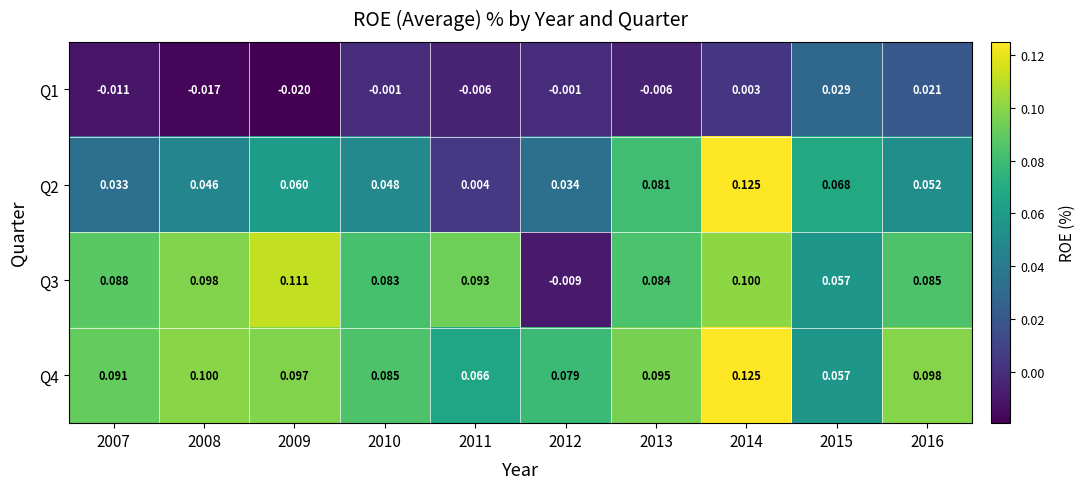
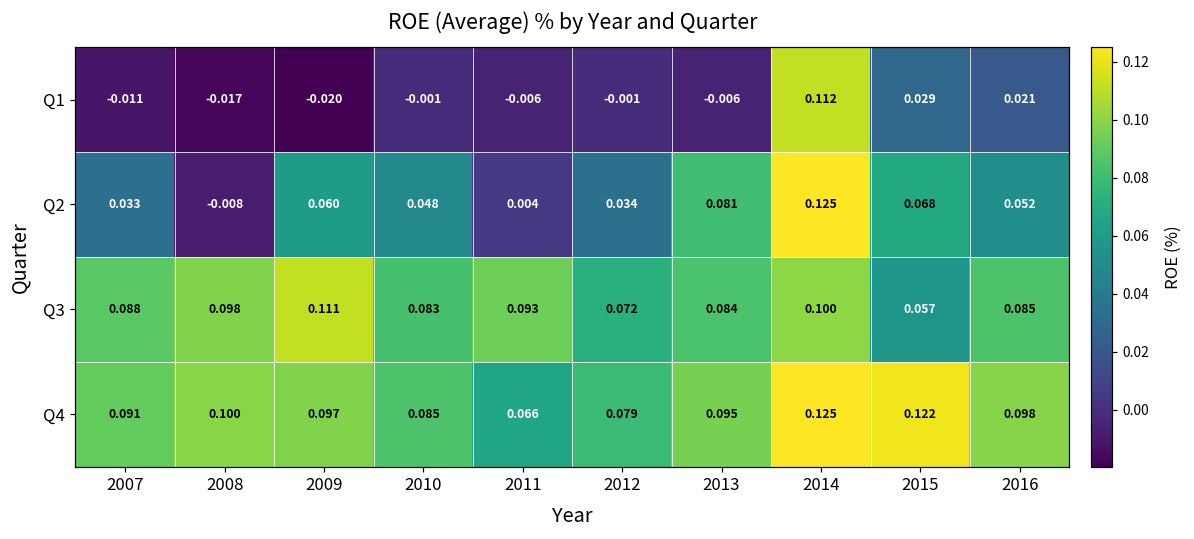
  {
    "Q1": {
      "2007": -0.011,
      "2008": -0.017,
      "2009": -0.020,
      "2010": -0.001,
      "2011": -0.006,
      "2012": -0.001,
      "2013": -0.006,
-     "2014": 0.003,
+     "2014": 0.112,
      "2015": 0.029,
      "2016": 0.021
    },
    "Q2": {
      "2007": 0.033,
-     "2008": 0.046,
+     "2008": -0.008,
      "2009": 0.060,
      "2010": 0.048,
      "2011": 0.004,
      "2012": 0.034,
      "2013": 0.081,
      "2014": 0.125,
      "2015": 0.068,
      "2016": 0.052
    },
    "Q3": {
      "2007": 0.088,
      "2008": 0.098,
      "2009": 0.111,
      "2010": 0.083,
      "2011": 0.093,
-     "2012": -0.009,
+     "2012": 0.072,
      "2013": 0.084,
      "2014": 0.100,
      "2015": 0.057,
      "2016": 0.085
    },
    "Q4": {
      "2007": 0.091,
      "2008": 0.100,
      "2009": 0.097,
      "2010": 0.085,
      "2011": 0.066,
      "2012": 0.079,
      "2013": 0.095,
      "2014": 0.125,
-     "2015": 0.057,
+     "2015": 0.122,
      "2016": 0.098
    }
  }
